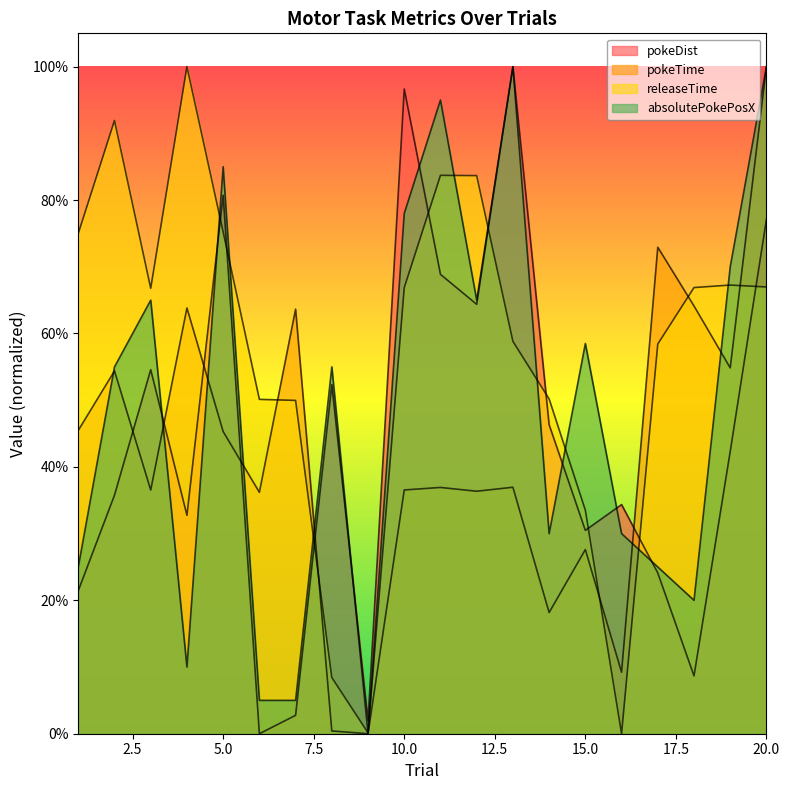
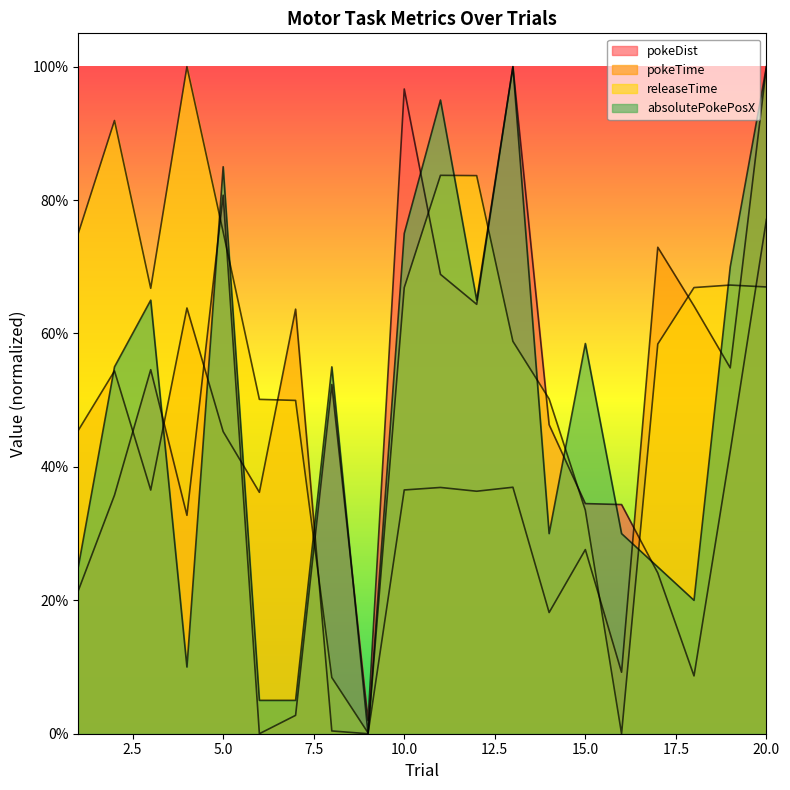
  {
    "pokeDist": {
      "5.0": "81%",
      "10.0": "97%",
-     "15.0": "30%",
+     "15.0": "35%",
      "20.0": "77%"
    },
    "absolutePokePosX": {
      "5.0": "85%",
-     "10.0": "78%",
+     "10.0": "75%",
      "15.0": "59%"
    }
  }
